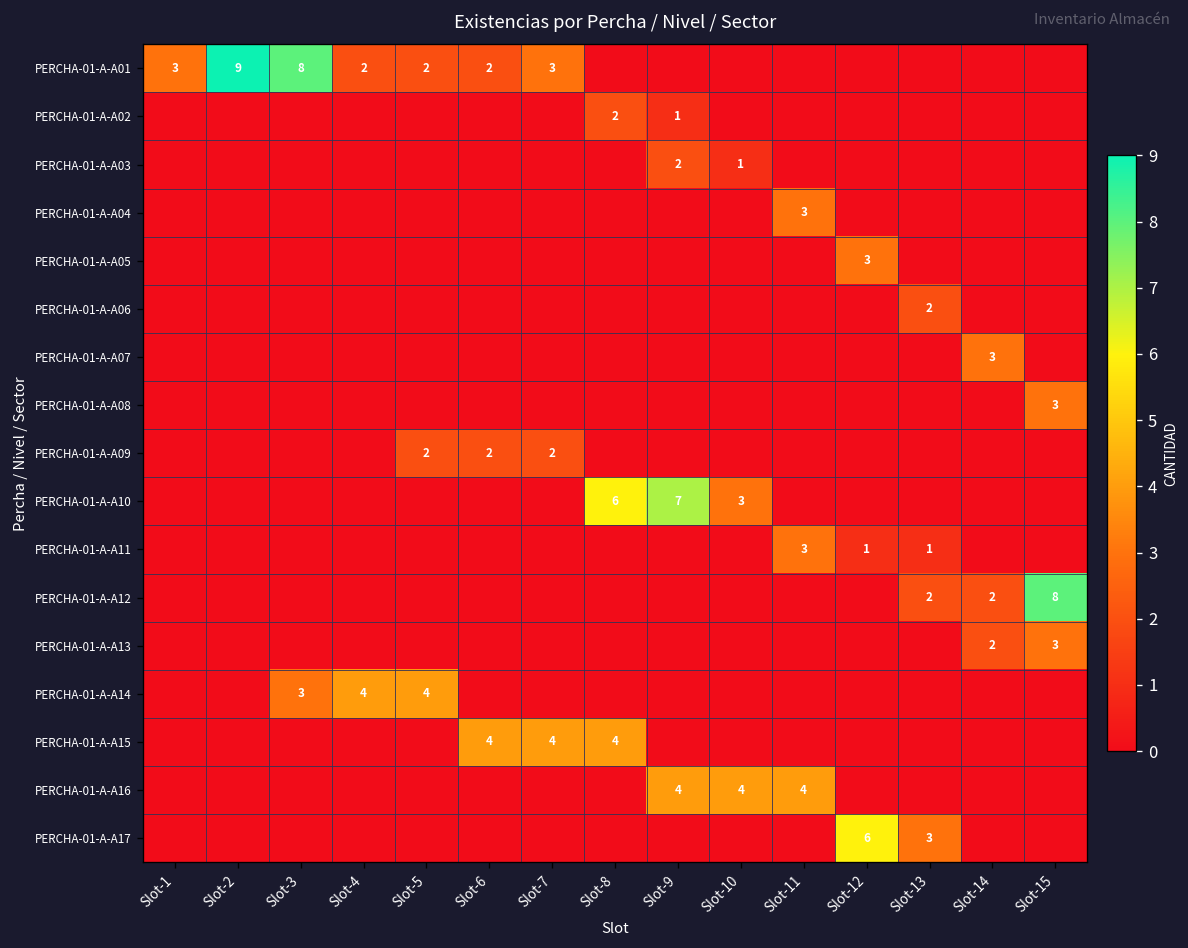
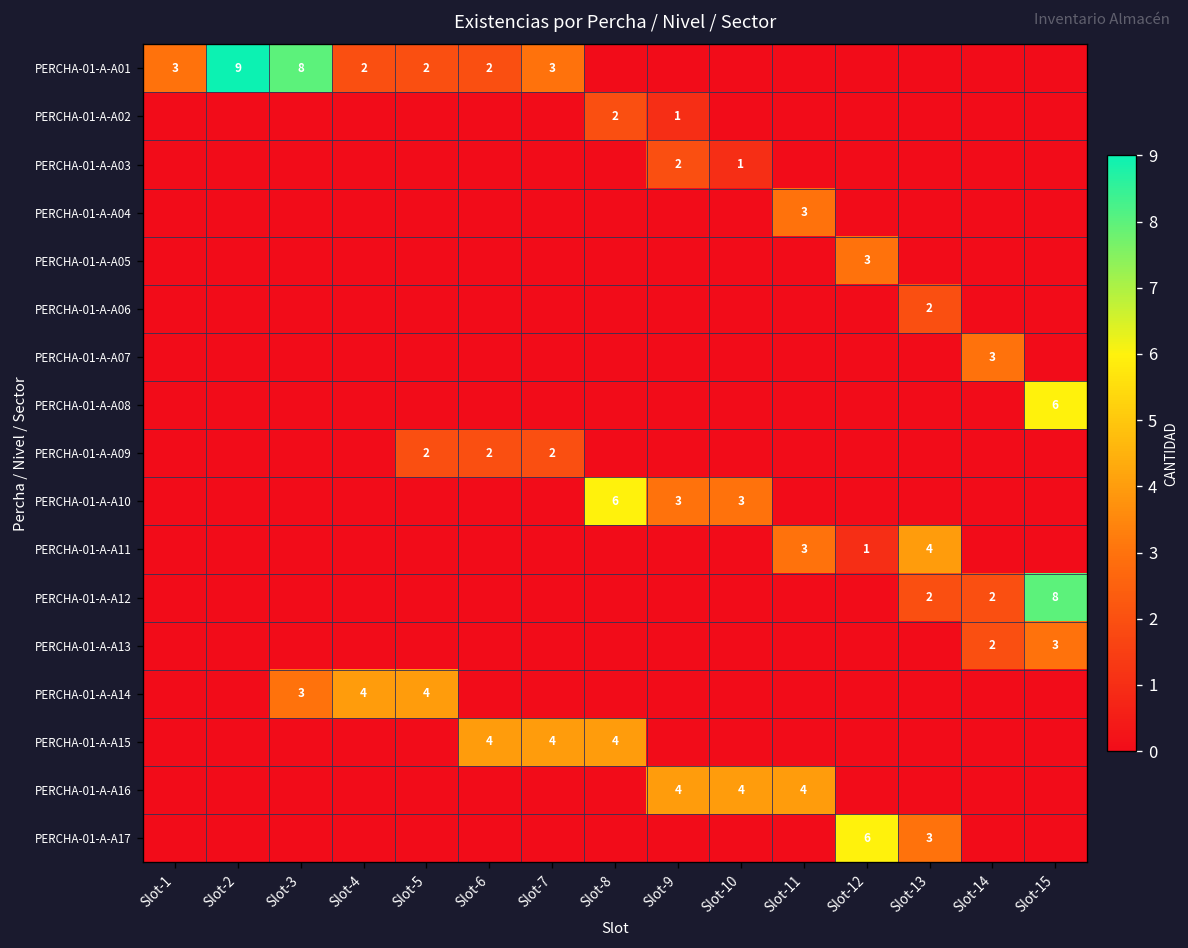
  {
    "PERCHA-01-A-A01": {
      "Slot-1": 3,
      "Slot-2": 9,
      "Slot-3": 8,
      "Slot-4": 2,
      "Slot-5": 2,
      "Slot-6": 2,
      "Slot-7": 3
    },
    "PERCHA-01-A-A02": {
      "Slot-8": 2,
      "Slot-9": 1
    },
    "PERCHA-01-A-A03": {
      "Slot-9": 2,
      "Slot-10": 1
    },
    "PERCHA-01-A-A04": {
      "Slot-11": 3
    },
    "PERCHA-01-A-A05": {
      "Slot-12": 3
    },
    "PERCHA-01-A-A06": {
      "Slot-13": 2
    },
    "PERCHA-01-A-A07": {
      "Slot-14": 3
    },
    "PERCHA-01-A-A08": {
-     "Slot-15": 3
+     "Slot-15": 6
    },
    "PERCHA-01-A-A09": {
      "Slot-5": 2,
      "Slot-6": 2,
      "Slot-7": 2
    },
    "PERCHA-01-A-A10": {
      "Slot-8": 6,
-     "Slot-9": 7,
+     "Slot-9": 3,
      "Slot-10": 3
    },
    "PERCHA-01-A-A11": {
      "Slot-11": 3,
      "Slot-12": 1,
-     "Slot-13": 1
+     "Slot-13": 4
    },
    "PERCHA-01-A-A12": {
      "Slot-13": 2,
      "Slot-14": 2,
      "Slot-15": 8
    },
    "PERCHA-01-A-A13": {
      "Slot-14": 2,
      "Slot-15": 3
    },
    "PERCHA-01-A-A14": {
      "Slot-3": 3,
      "Slot-4": 4,
      "Slot-5": 4
    },
    "PERCHA-01-A-A15": {
      "Slot-6": 4,
      "Slot-7": 4,
      "Slot-8": 4
    },
    "PERCHA-01-A-A16": {
      "Slot-9": 4,
      "Slot-10": 4,
      "Slot-11": 4
    },
    "PERCHA-01-A-A17": {
      "Slot-12": 6,
      "Slot-13": 3
    }
  }
